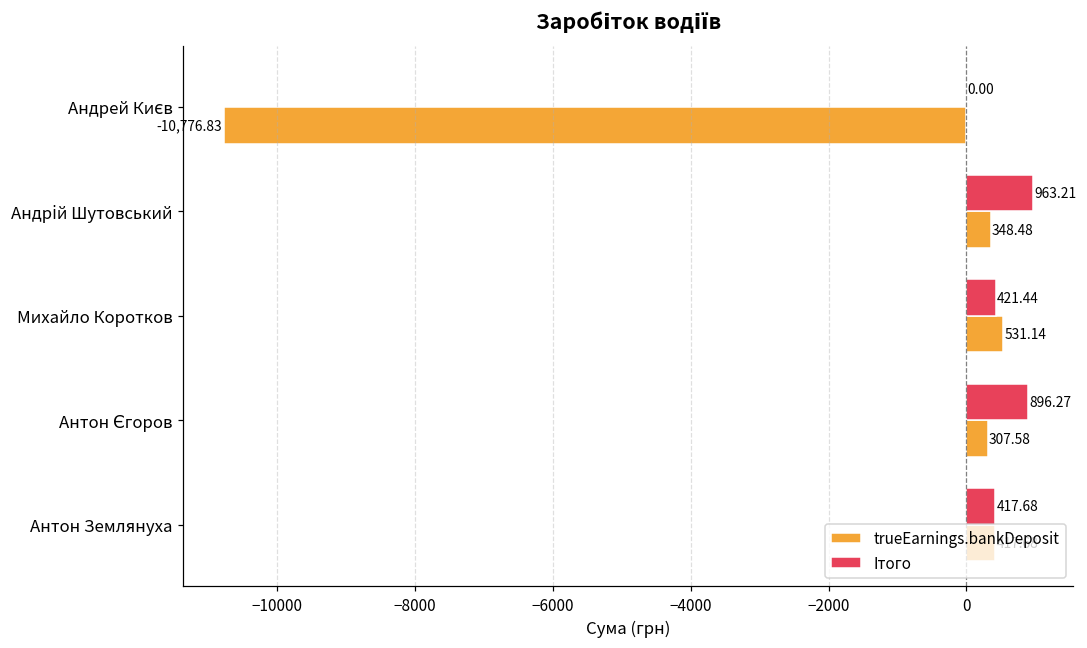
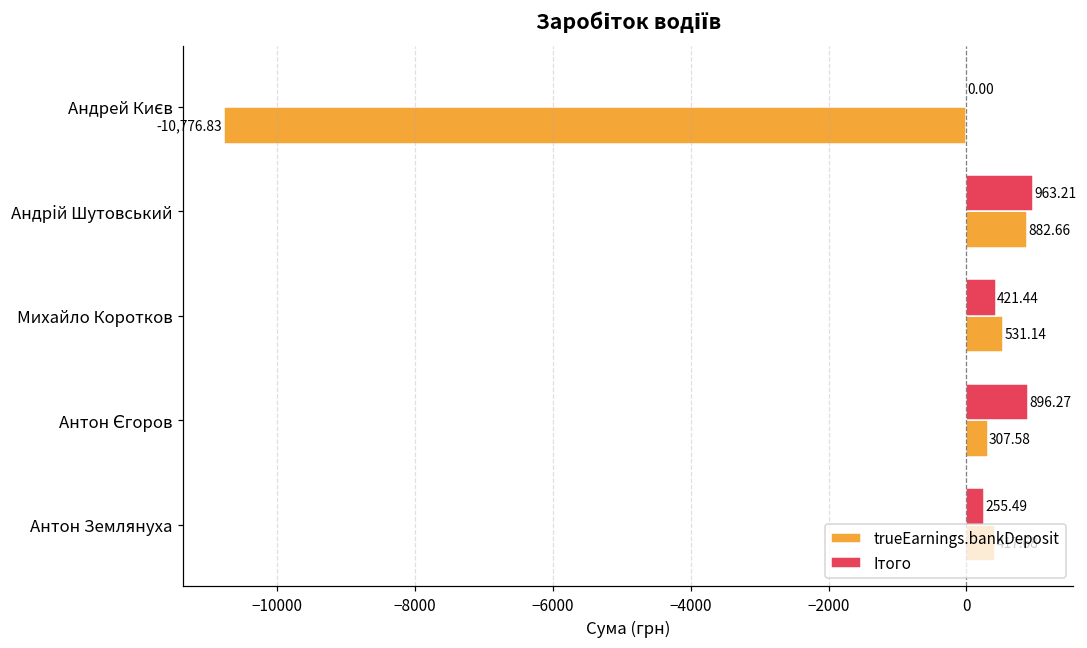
  {
    "trueEarnings.bankDeposit": {
      "Андрей Києв": "-10,776.83",
-     "Андрій Шутовський": "348.48",
+     "Андрій Шутовський": "882.66",
      "Михайло Коротков": "531.14",
      "Антон Єгоров": "307.58"
    },
    "Ітого": {
      "Андрей Києв": "0.00",
      "Андрій Шутовський": "963.21",
      "Михайло Коротков": "421.44",
      "Антон Єгоров": "896.27",
-     "Антон Землянуха": "417.68"
+     "Антон Землянуха": "255.49"
    }
  }
